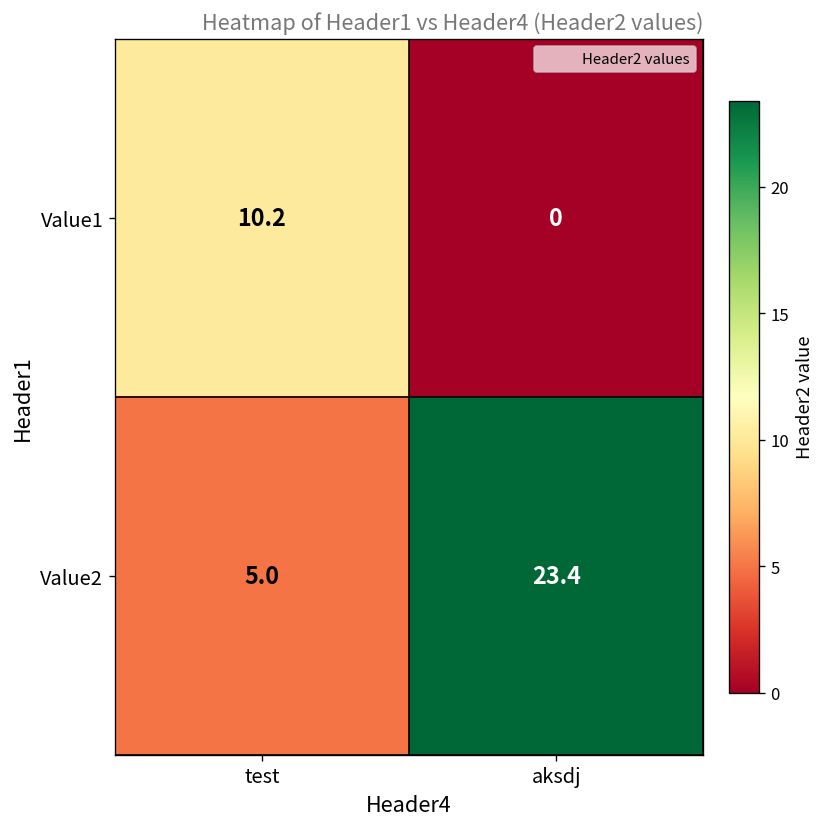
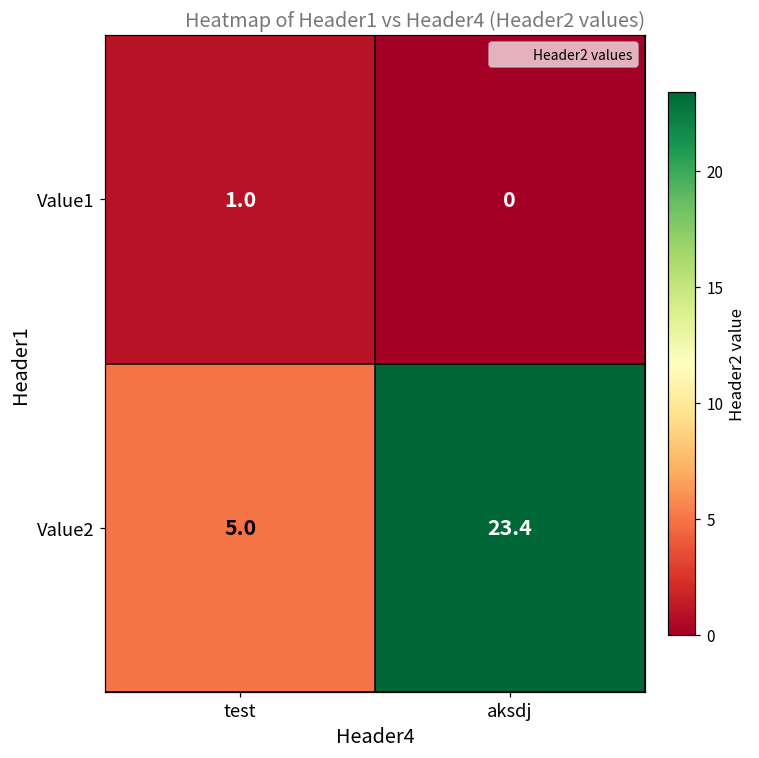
  {
    "Value1": {
-     "test": 10.2,
+     "test": 1.0,
      "aksdj": 0
    },
    "Value2": {
      "test": 5.0,
      "aksdj": 23.4
    }
  }
